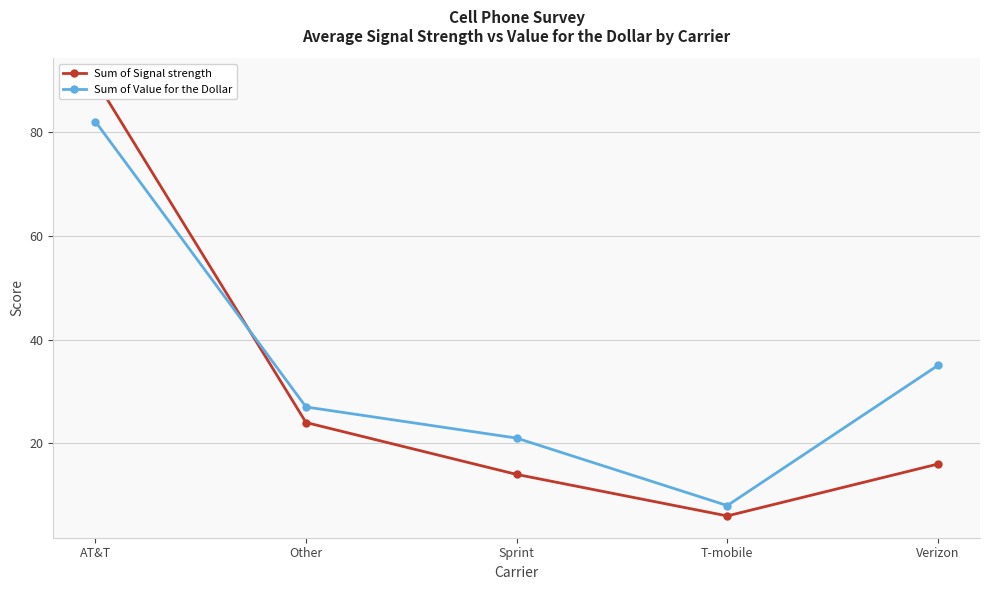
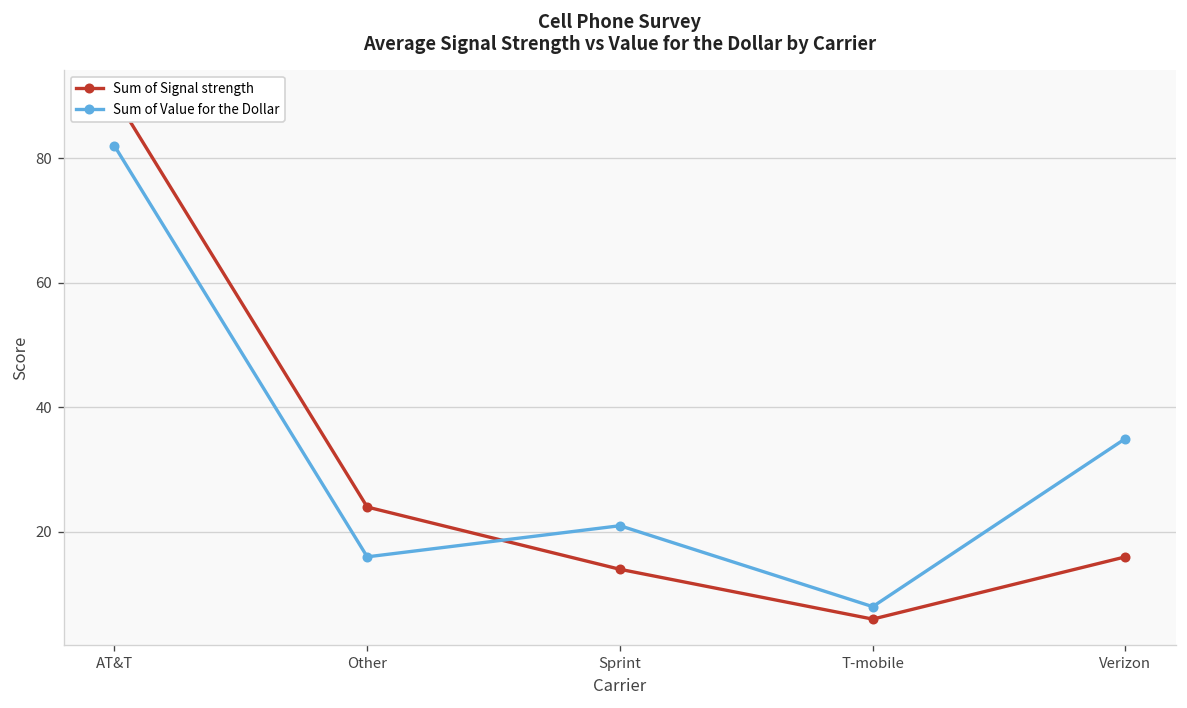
  {
    "Sum of Signal strength": {
      "Other": 24,
      "Sprint": 14,
      "T-mobile": 6,
      "Verizon": 16
    },
    "Sum of Value for the Dollar": {
      "AT&T": 82,
-     "Other": 27,
+     "Other": 16,
      "Sprint": 21,
      "T-mobile": 8,
      "Verizon": 35
    }
  }
